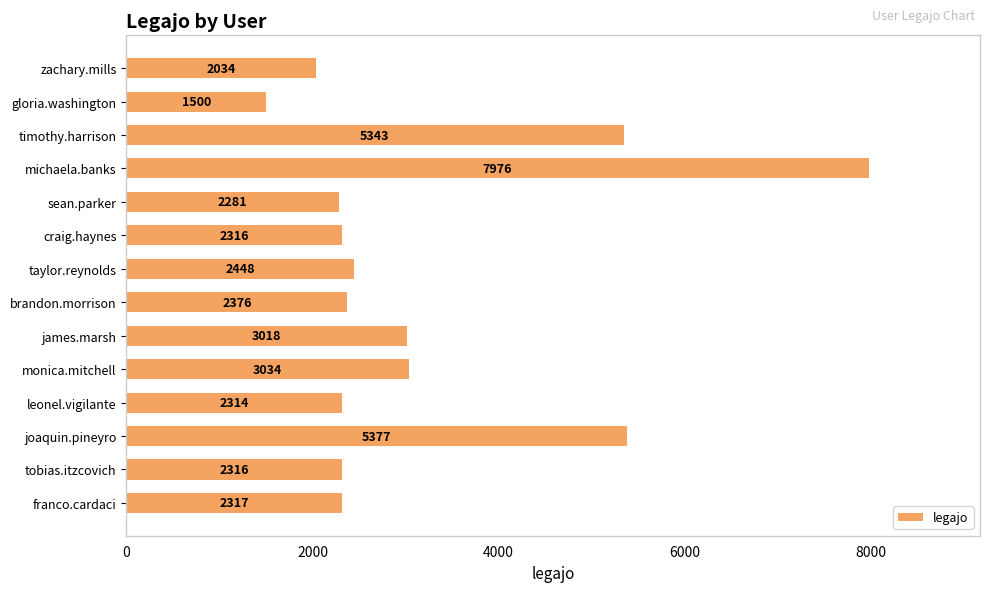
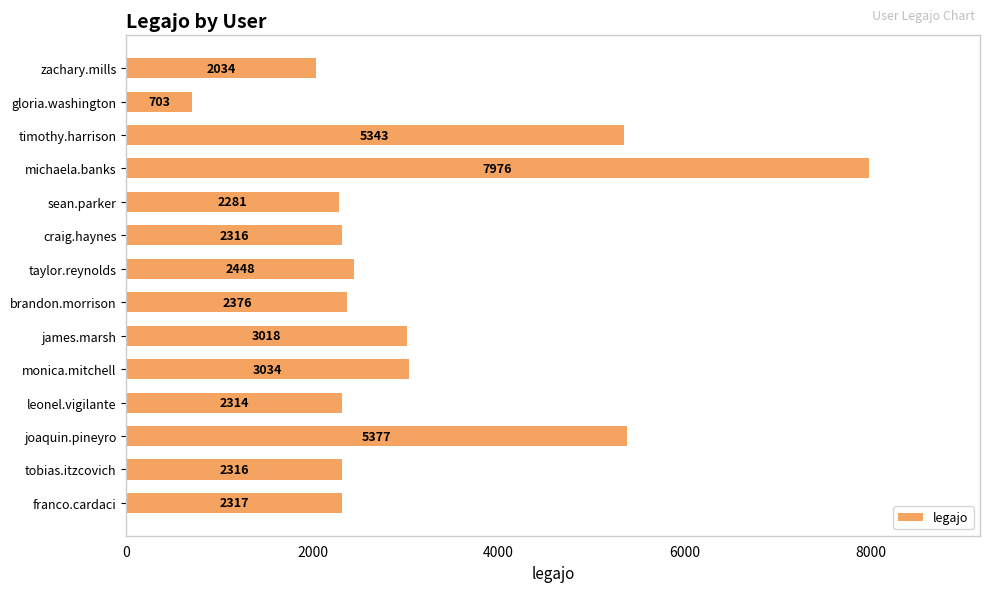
  {
    "zachary.mills": 2034,
-   "gloria.washington": 1500,
+   "gloria.washington": 703,
    "timothy.harrison": 5343,
    "michaela.banks": 7976,
    "sean.parker": 2281,
    "craig.haynes": 2316,
    "taylor.reynolds": 2448,
    "brandon.morrison": 2376,
    "james.marsh": 3018,
    "monica.mitchell": 3034,
    "leonel.vigilante": 2314,
    "joaquin.pineyro": 5377,
    "tobias.itzcovich": 2316,
    "franco.cardaci": 2317
  }
